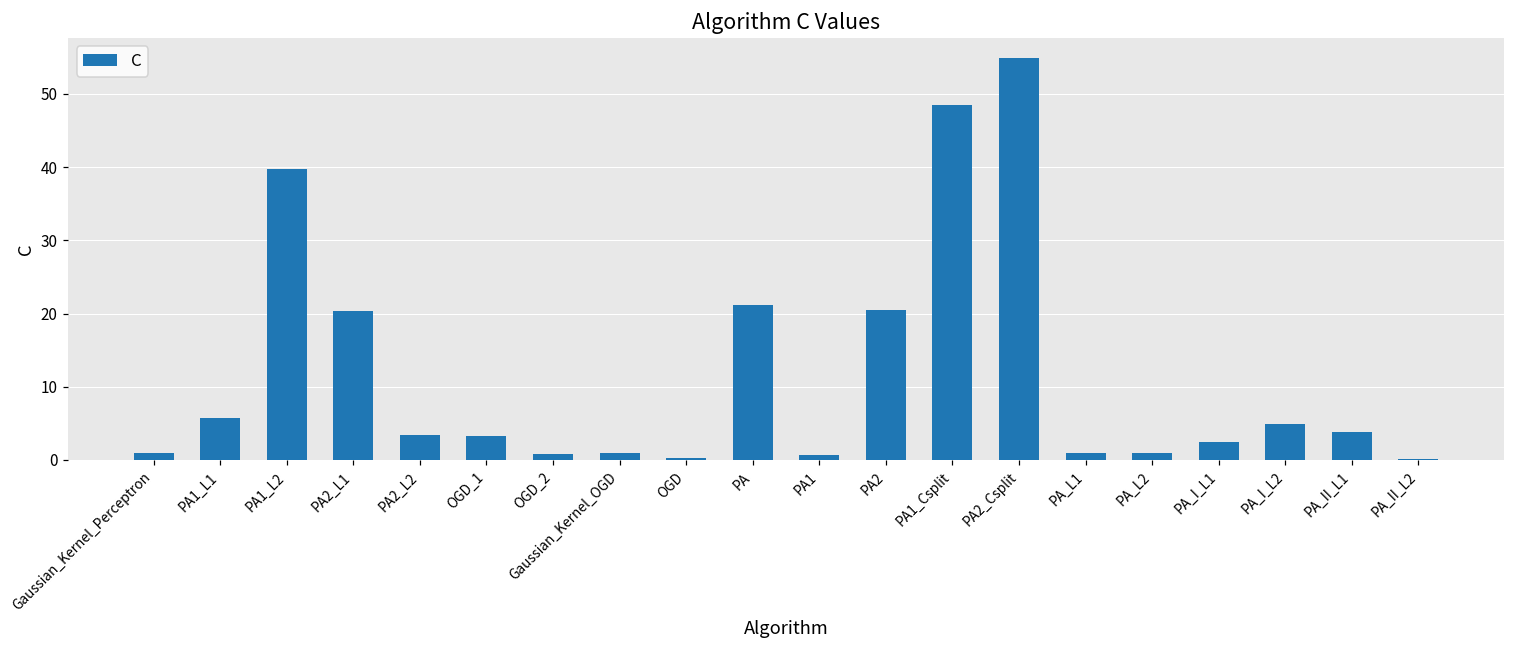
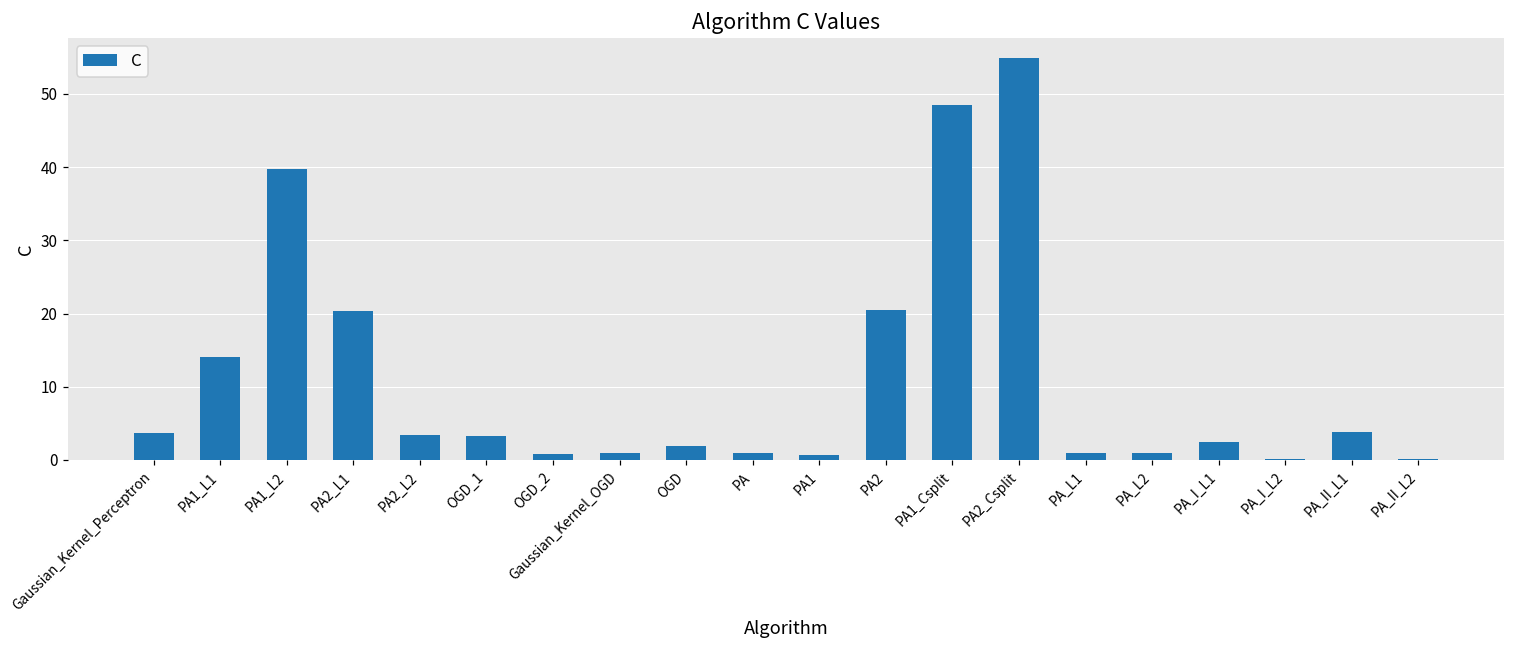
  {
-   "Gaussian_Kernel_Perceptron": 1,
-   "PA1_L1": 6,
+   "Gaussian_Kernel_Perceptron": 4,
+   "PA1_L1": 14,
    "PA1_L2": 40,
    "PA2_L1": 20,
    "PA2_L2": 3,
    "OGD_1": 3,
    "OGD_2": 1,
    "Gaussian_Kernel_OGD": 1,
-   "OGD": 0,
-   "PA": 21,
+   "OGD": 2,
+   "PA": 1,
    "PA1": 1,
    "PA2": 21,
    "PA1_Csplit": 48,
    "PA2_Csplit": 55,
    "PA_L1": 1,
    "PA_L2": 1,
    "PA_I_L1": 2,
-   "PA_I_L2": 5,
+   "PA_I_L2": 0,
    "PA_II_L1": 4
  }
